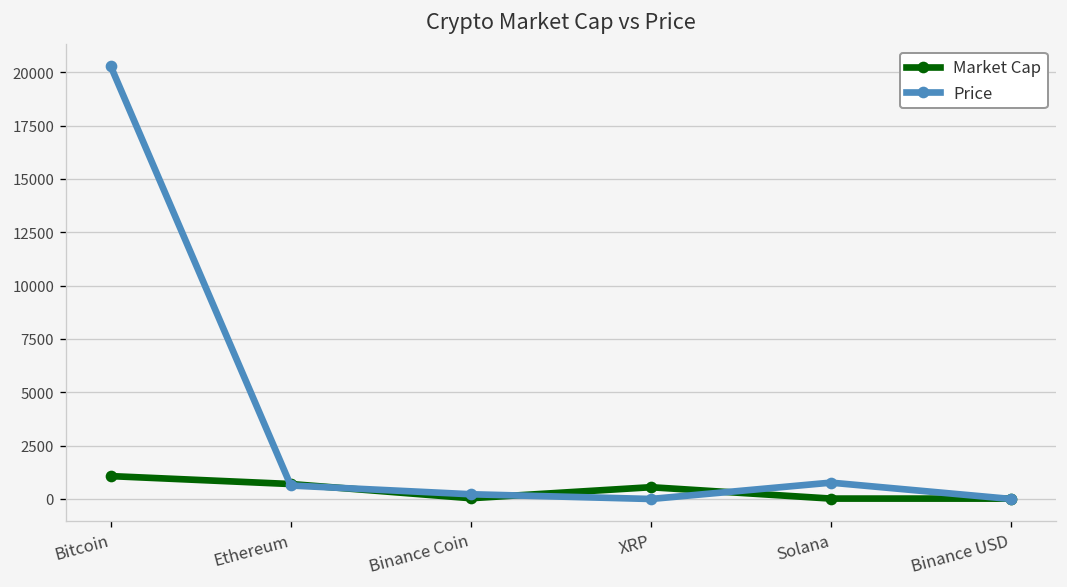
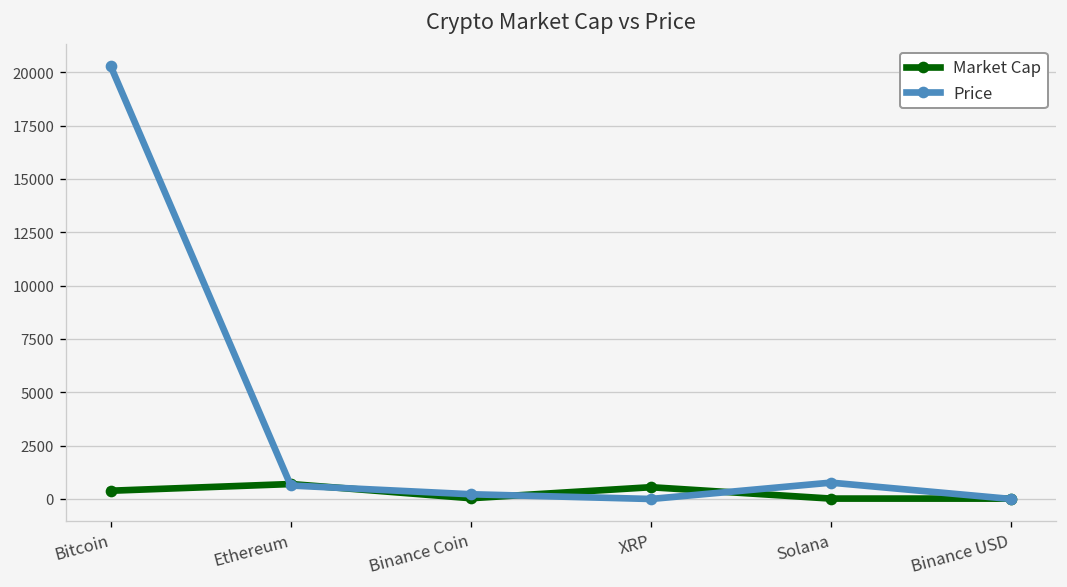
  {
    "Market Cap": {
-     "Bitcoin": 1100,
+     "Bitcoin": 400,
      "Binance Coin": 0,
      "XRP": 600,
      "Solana": 0
    },
    "Price": {
      "Bitcoin": 20300,
      "Binance Coin": 200,
      "XRP": 0,
      "Solana": 800
    }
  }
